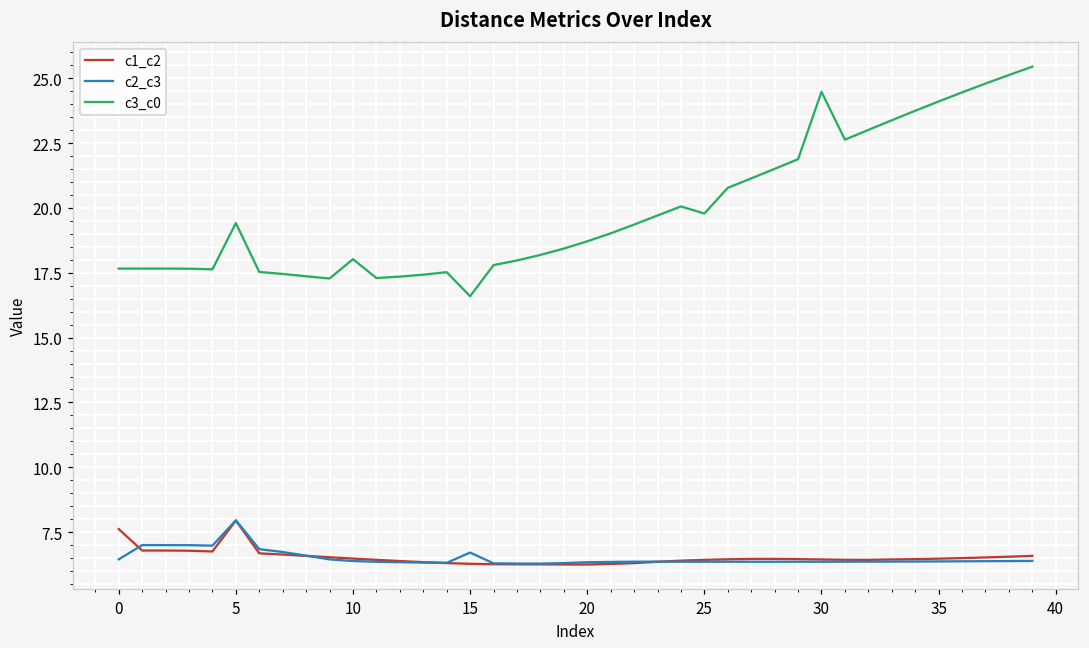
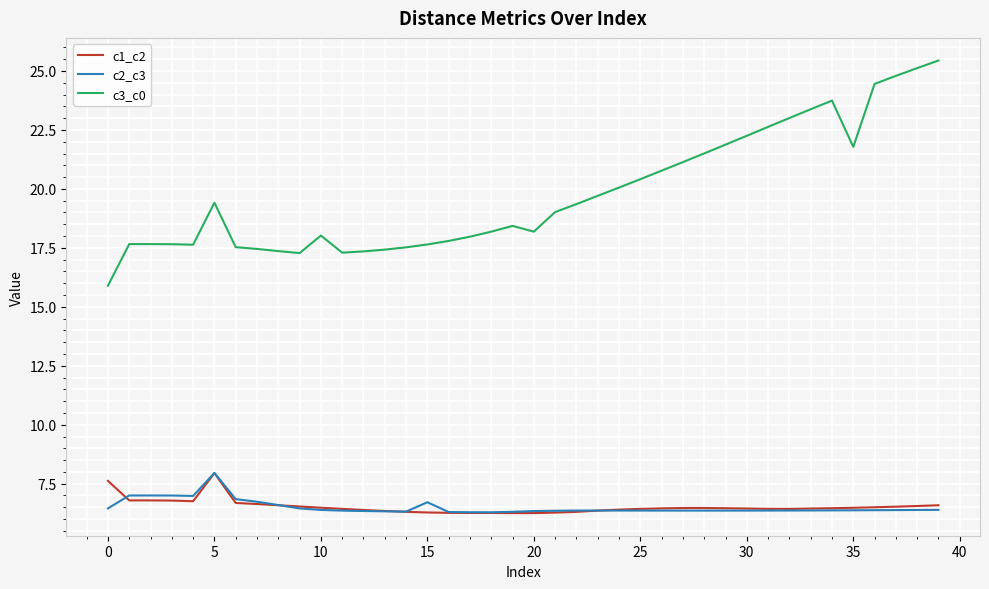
  {
    "c1_c2": {
      "0": 7.6,
      "15": 6.3
    },
    "c2_c3": {
      "0": 6.5,
      "15": 6.7
    },
    "c3_c0": {
-     "0": 17.7,
+     "0": 15.9,
      "5": 19.4,
      "10": 18.0,
-     "15": 16.6,
-     "20": 18.7,
-     "25": 19.8,
-     "30": 24.5,
-     "35": 24.1
+     "15": 17.6,
+     "20": 18.2,
+     "25": 20.4,
+     "30": 22.3,
+     "35": 21.8
    }
  }
